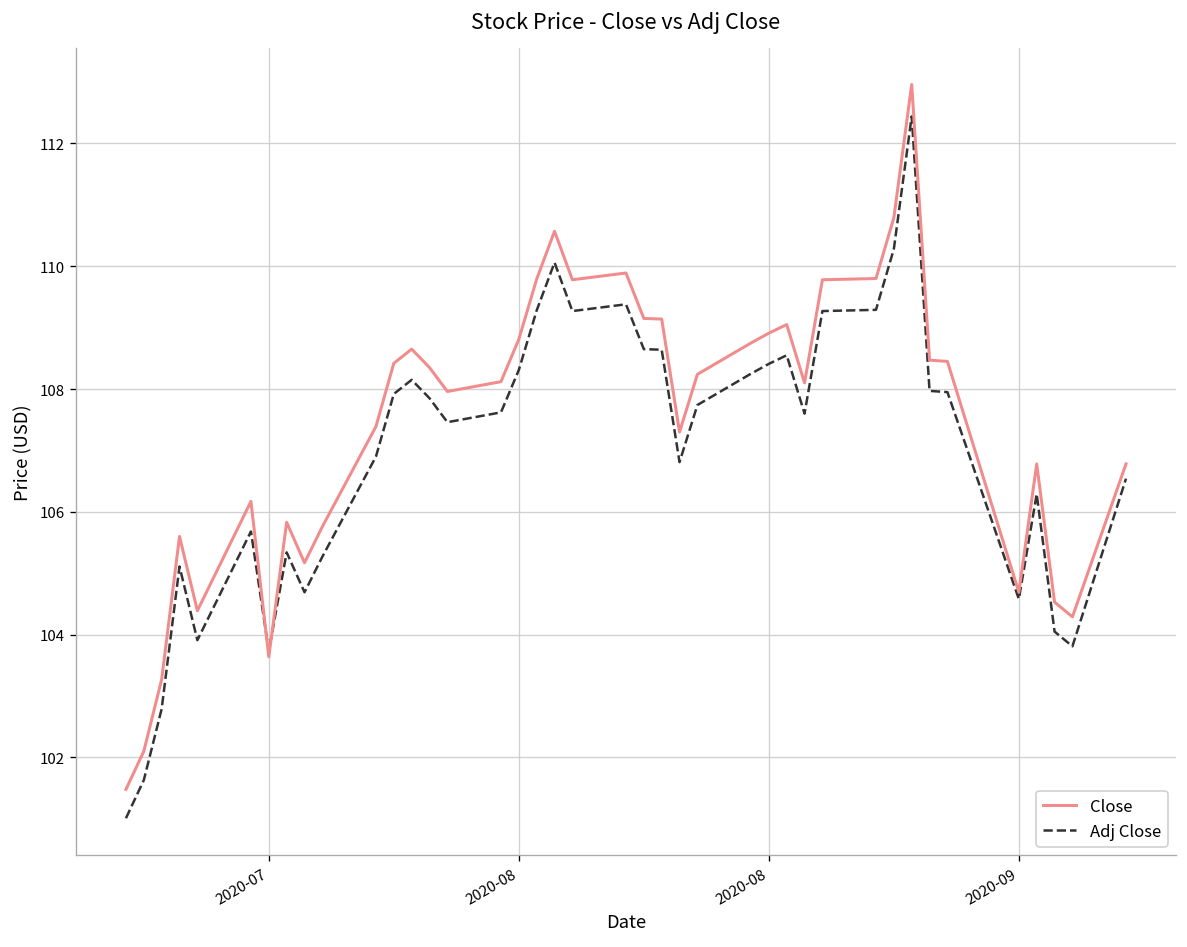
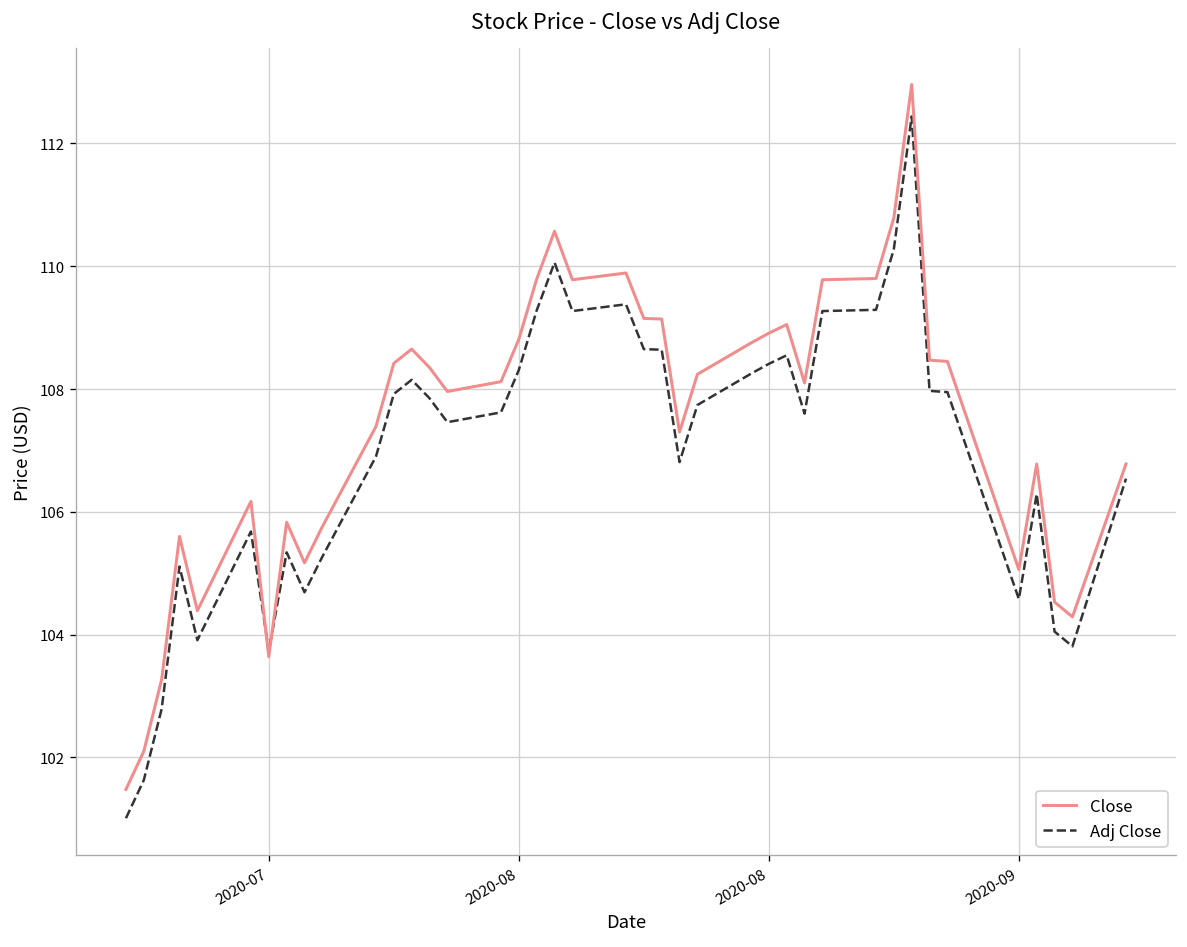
  {
    "Close": {
      "2020-07": 103.6,
-     "2020-09": 104.7
+     "2020-09": 105.1
    },
    "Adj Close": {
      "2020-07": 103.7,
      "2020-09": 104.6
    }
  }
